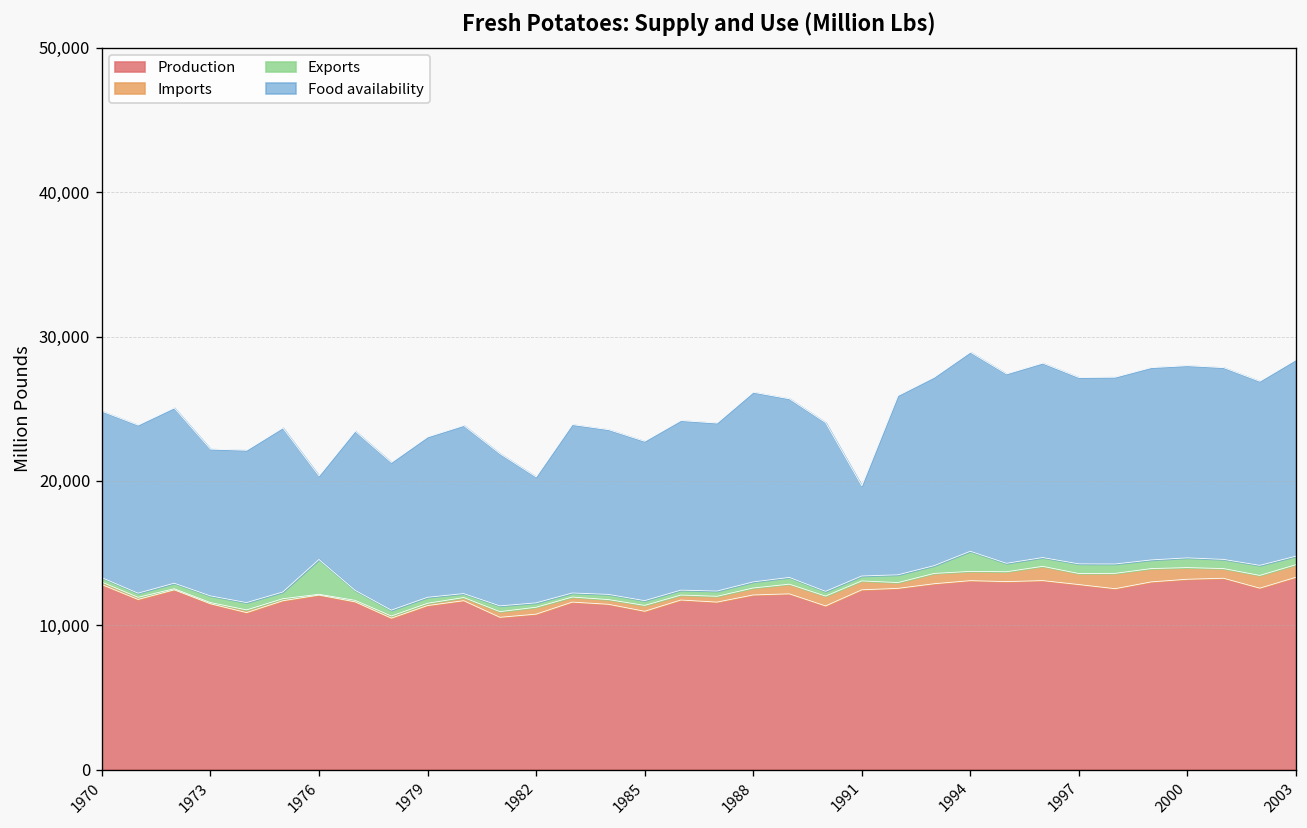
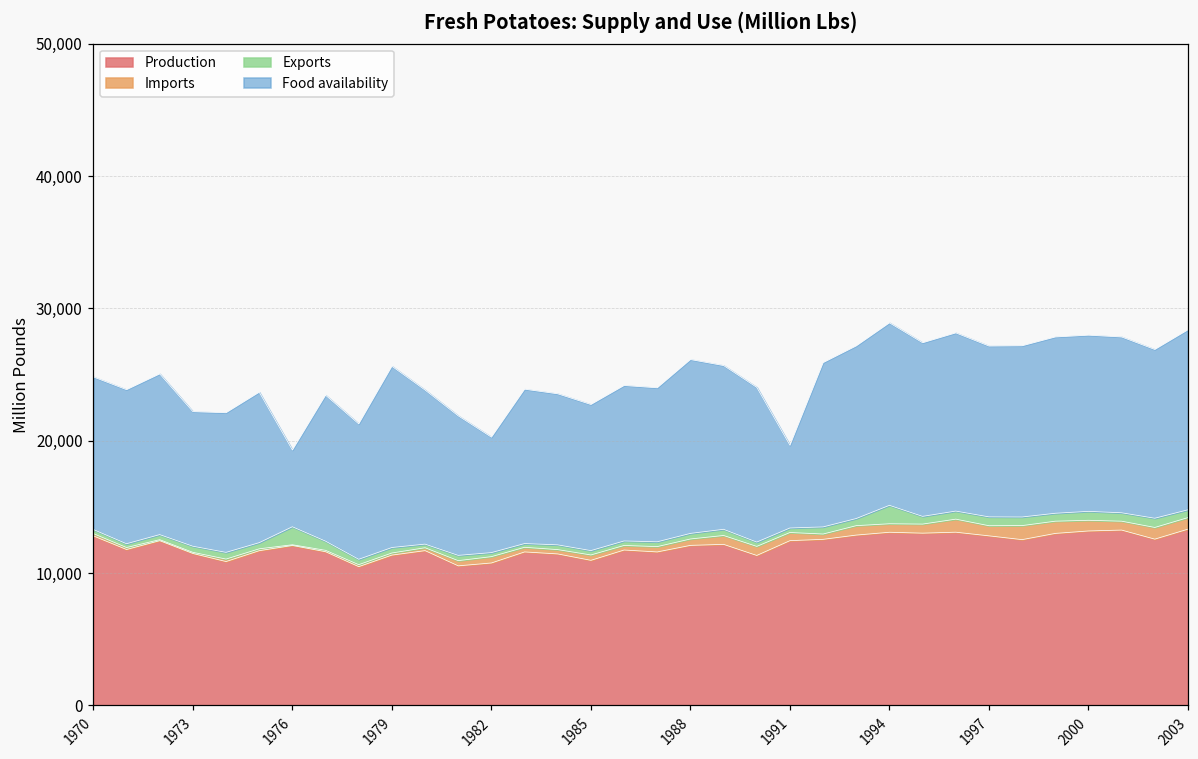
  {
    "Exports": {
      "1970": "300",
      "1973": "500",
-     "1976": "2,400",
+     "1976": "1,400",
      "1979": "400",
      "1982": "300",
      "1985": "300",
      "1988": "400",
      "1991": "300",
      "1994": "1,400",
      "1997": "700",
      "2000": "700",
      "2003": "600"
    },
    "Food availability": {
      "1970": "11,500",
      "1973": "10,200",
      "1976": "5,800",
-     "1979": "11,100",
+     "1979": "13,700",
      "1982": "8,700",
      "1985": "11,000",
      "1988": "13,100",
      "1991": "6,300",
      "1994": "13,800",
      "1997": "12,900",
      "2000": "13,300",
      "2003": "13,600"
    }
  }
